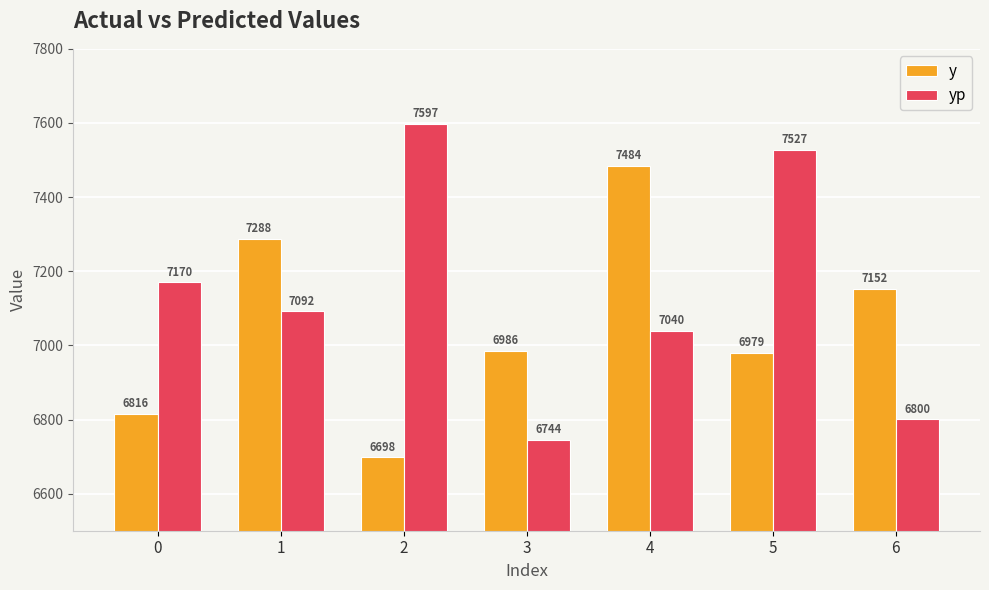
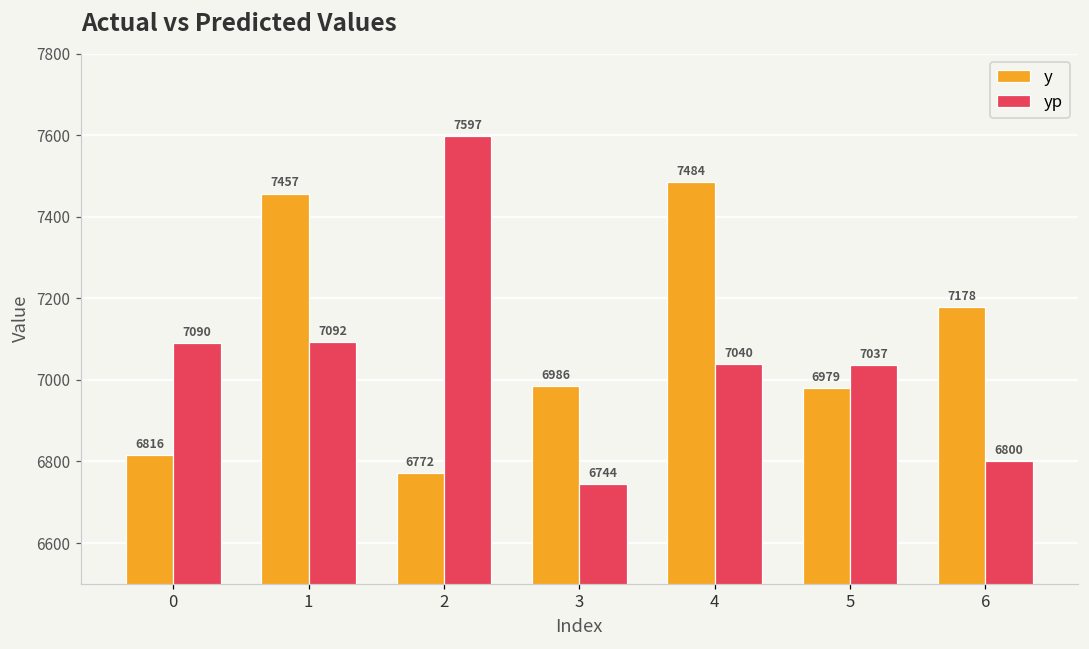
  {
    "y": {
      "0": 6816,
-     "1": 7288,
-     "2": 6698,
+     "1": 7457,
+     "2": 6772,
      "3": 6986,
      "4": 7484,
      "5": 6979,
-     "6": 7152
+     "6": 7178
    },
    "yp": {
-     "0": 7170,
+     "0": 7090,
      "1": 7092,
      "2": 7597,
      "3": 6744,
      "4": 7040,
-     "5": 7527,
+     "5": 7037,
      "6": 6800
    }
  }
